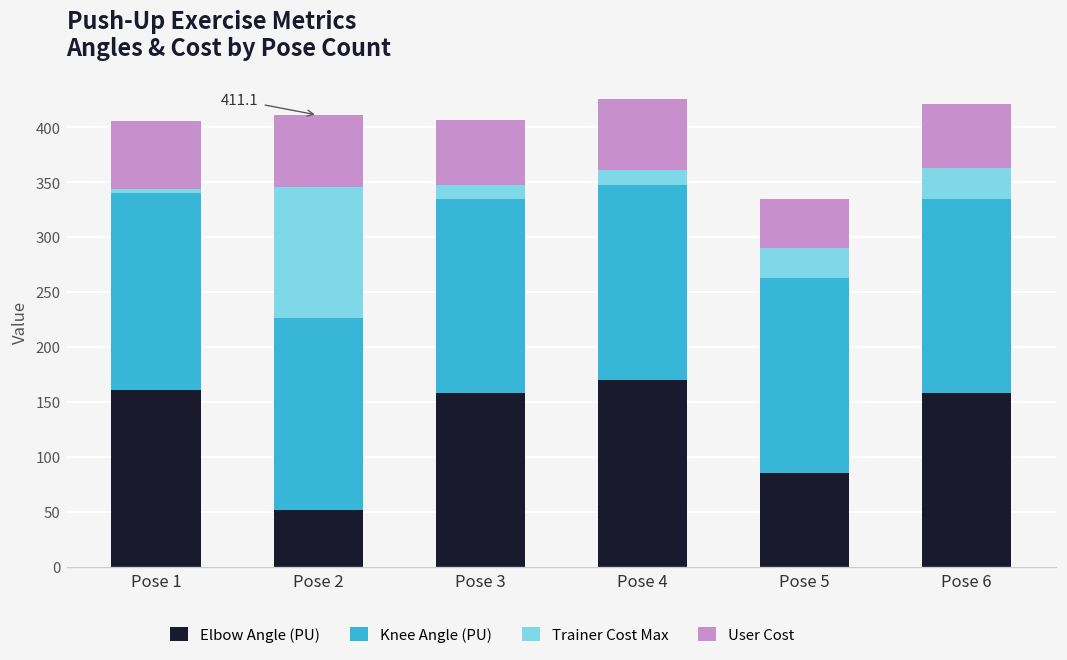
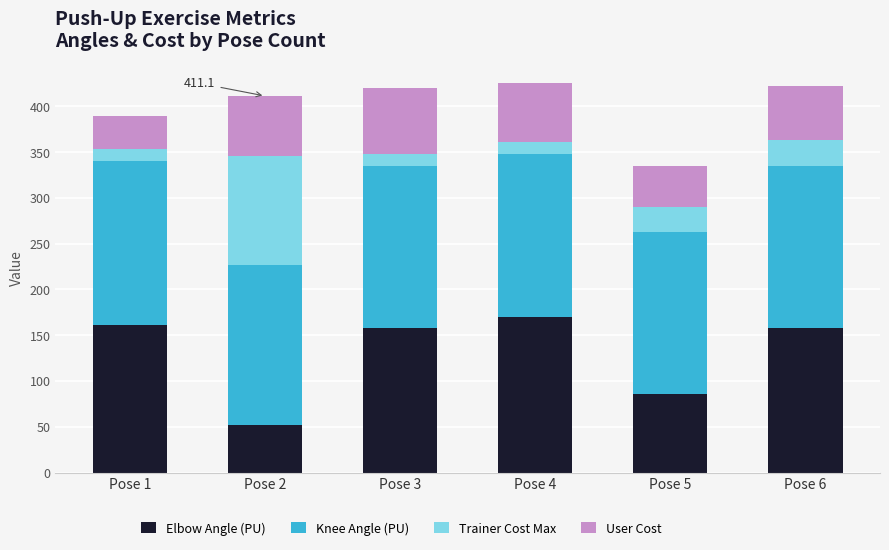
  {
    "Elbow Angle (PU)": {
      "Pose 1": 160,
      "Pose 2": 50,
      "Pose 3": 160,
      "Pose 4": 170,
      "Pose 5": 90,
      "Pose 6": 160
    },
    "Knee Angle (PU)": {
      "Pose 1": 180,
      "Pose 2": 180,
      "Pose 3": 180,
      "Pose 4": 180,
      "Pose 5": 180,
      "Pose 6": 180
    },
    "Trainer Cost Max": {
-     "Pose 1": 0,
+     "Pose 1": 10,
      "Pose 2": 120,
      "Pose 3": 10,
      "Pose 4": 10,
      "Pose 5": 30,
      "Pose 6": 30
    },
    "User Cost": {
-     "Pose 1": 60,
-     "Pose 3": 60,
+     "Pose 1": 40,
+     "Pose 3": 70,
      "Pose 4": 60,
      "Pose 5": 40,
      "Pose 6": 60
    }
  }
